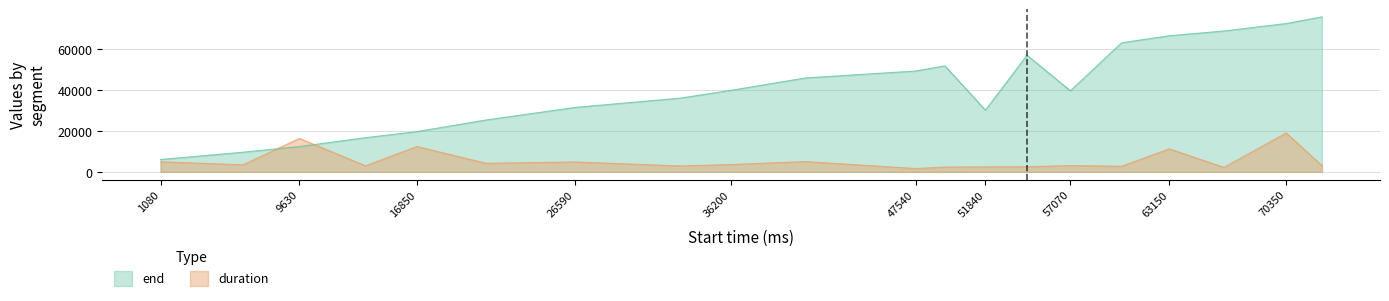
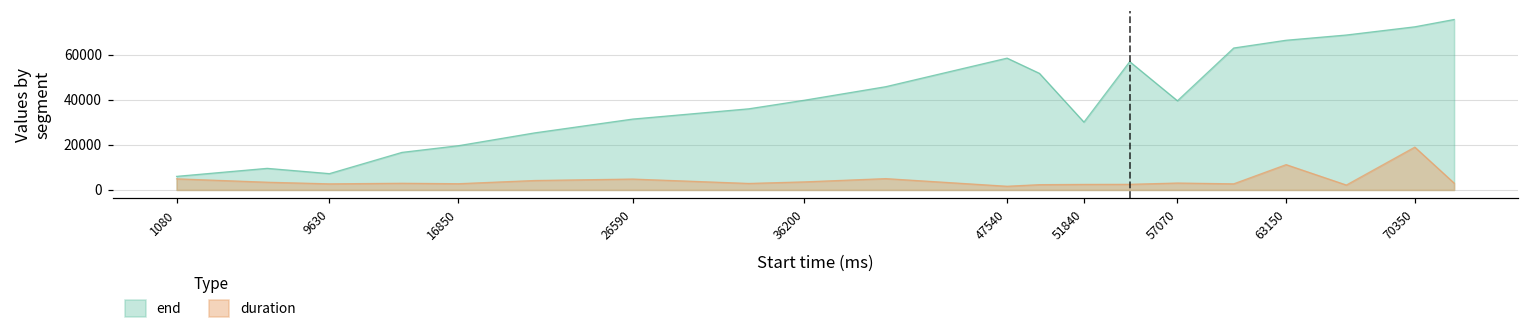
  {
    "end": {
-     "9630": 12000,
+     "9630": 7000,
      "16850": 20000,
      "26590": 31000,
      "36200": 40000,
-     "47540": 49000,
+     "47540": 58000,
      "51840": 30000,
      "57070": 40000,
      "63150": 66000,
      "70350": 72000
    },
    "duration": {
-     "9630": 16000,
-     "16850": 12000,
+     "9630": 3000,
+     "16850": 3000,
      "26590": 5000,
      "36200": 4000,
      "47540": 2000,
      "51840": 2000,
      "57070": 3000,
      "63150": 11000,
      "70350": 19000
    }
  }
